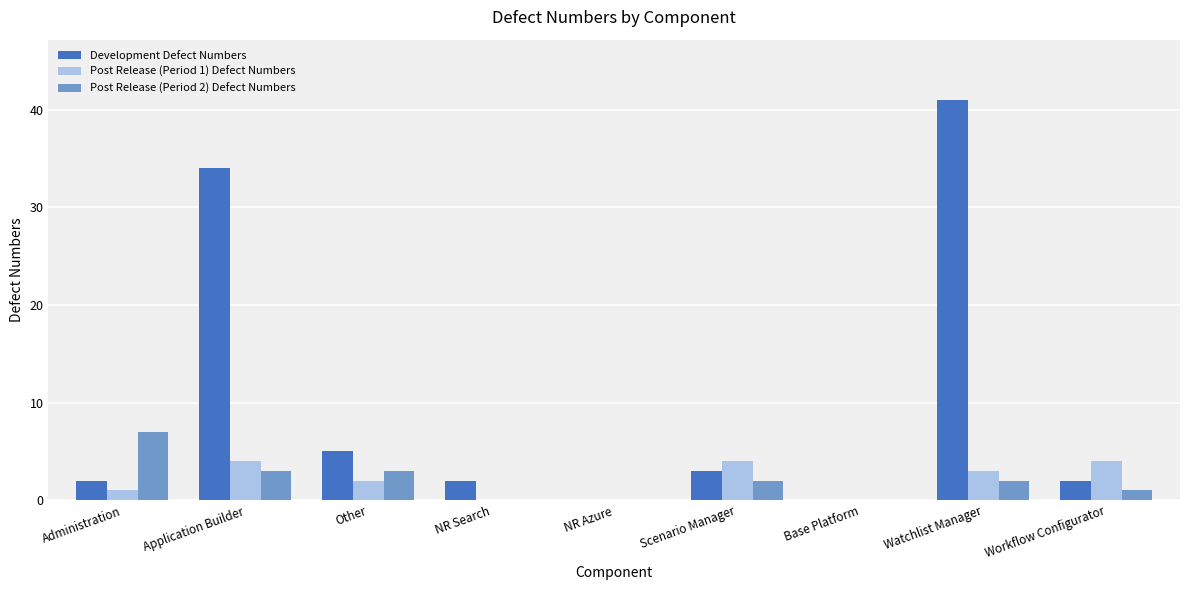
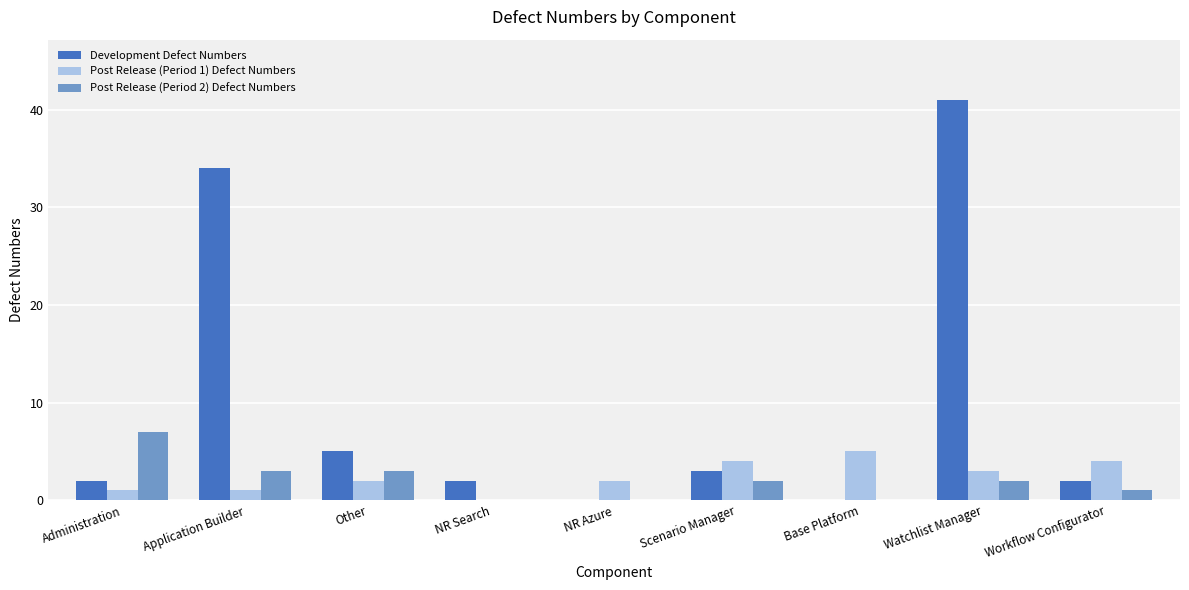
  {
    "Post Release (Period 1) Defect Numbers": {
      "Administration": 1,
-     "Application Builder": 4,
+     "Application Builder": 1,
      "Other": 2,
      "NR Search": 0,
-     "NR Azure": 0,
+     "NR Azure": 2,
      "Scenario Manager": 4,
-     "Base Platform": 0,
+     "Base Platform": 5,
      "Watchlist Manager": 3,
      "Workflow Configurator": 4
    }
  }
